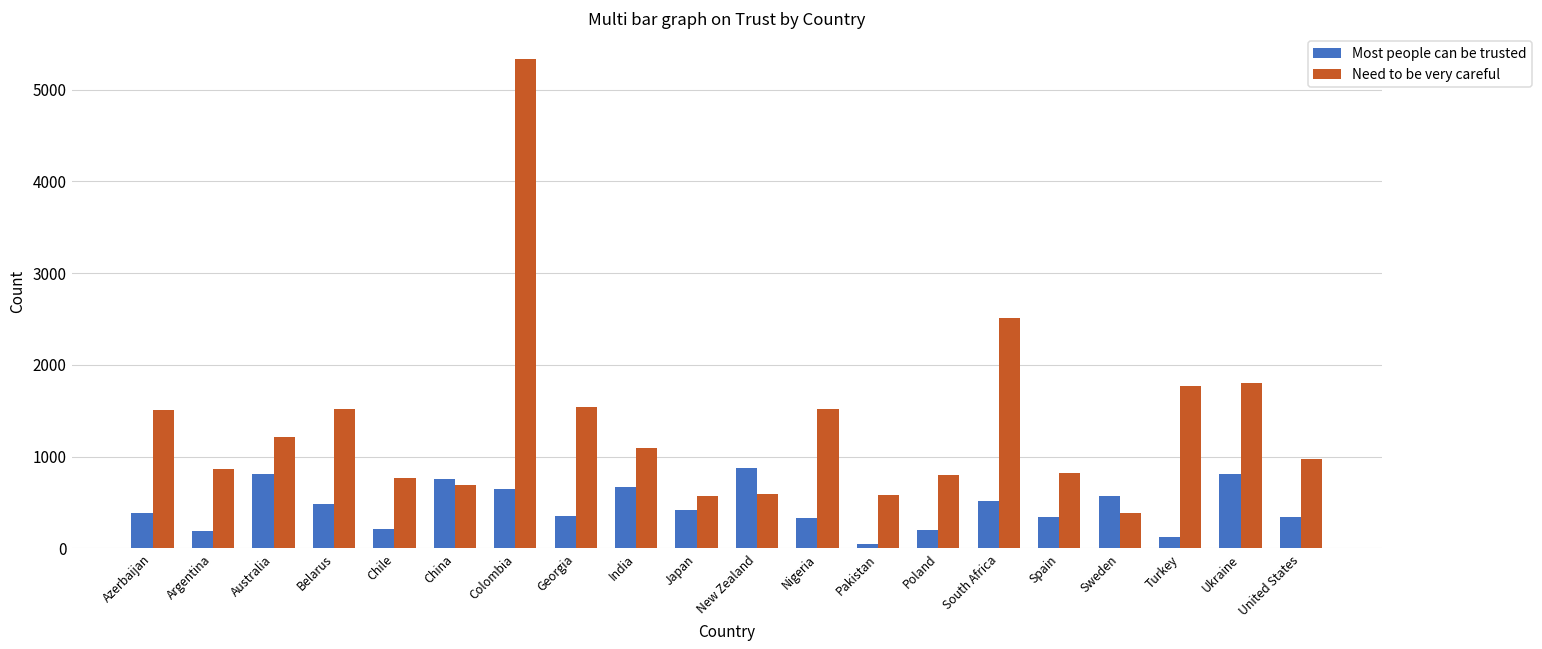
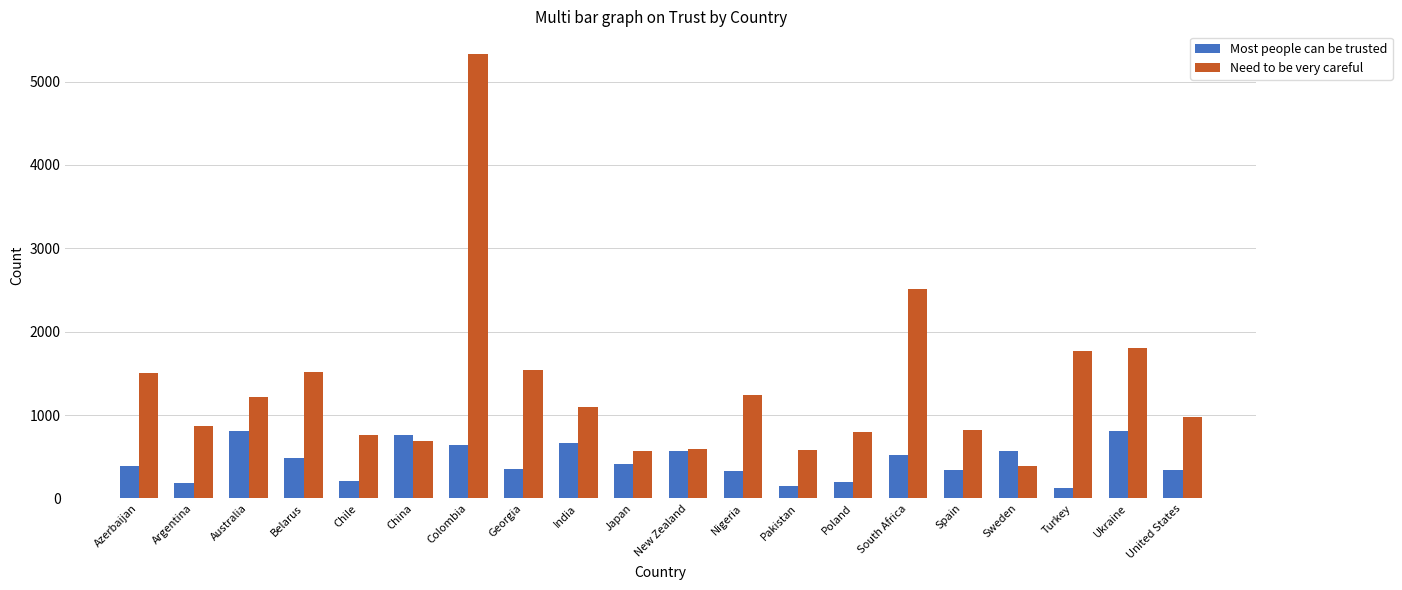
  {
    "Most people can be trusted": {
      "Azerbaijan": 400,
      "Argentina": 200,
      "Australia": 800,
      "Belarus": 500,
      "Chile": 200,
      "China": 800,
      "Colombia": 600,
      "Georgia": 400,
      "India": 700,
      "Japan": 400,
-     "New Zealand": 900,
+     "New Zealand": 600,
      "Nigeria": 300,
-     "Pakistan": 0,
+     "Pakistan": 100,
      "Poland": 200,
      "South Africa": 500,
      "Spain": 300,
      "Sweden": 600,
      "Turkey": 100,
      "Ukraine": 800,
      "United States": 300
    },
    "Need to be very careful": {
      "Azerbaijan": 1500,
      "Argentina": 900,
      "Australia": 1200,
      "Belarus": 1500,
      "Chile": 800,
      "China": 700,
      "Colombia": 5300,
      "Georgia": 1500,
      "India": 1100,
      "Japan": 600,
      "New Zealand": 600,
-     "Nigeria": 1500,
+     "Nigeria": 1200,
      "Pakistan": 600,
      "Poland": 800,
      "South Africa": 2500,
      "Spain": 800,
      "Sweden": 400,
      "Turkey": 1800,
      "Ukraine": 1800,
      "United States": 1000
    }
  }
